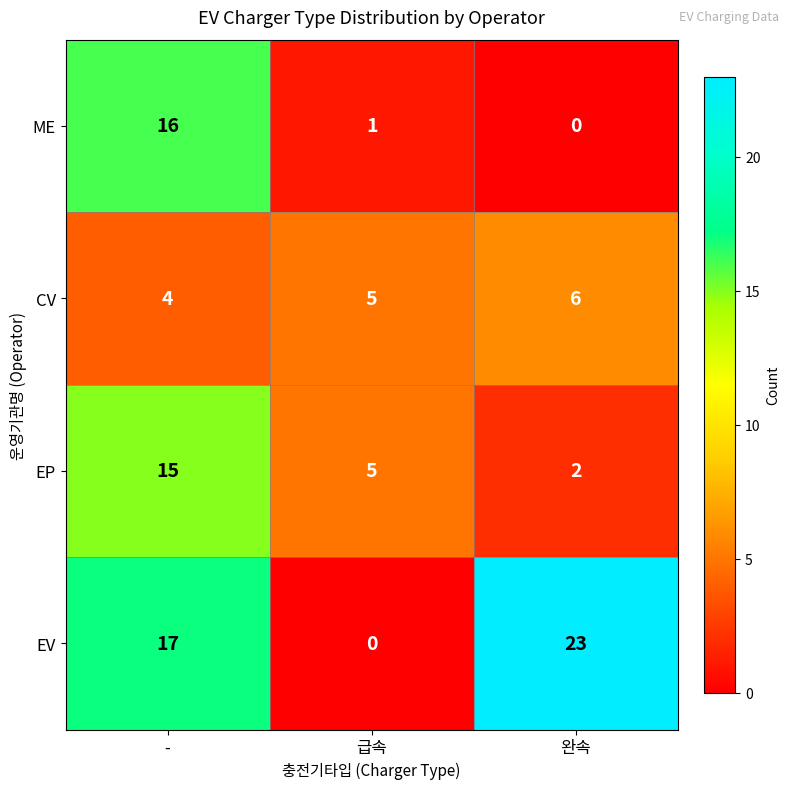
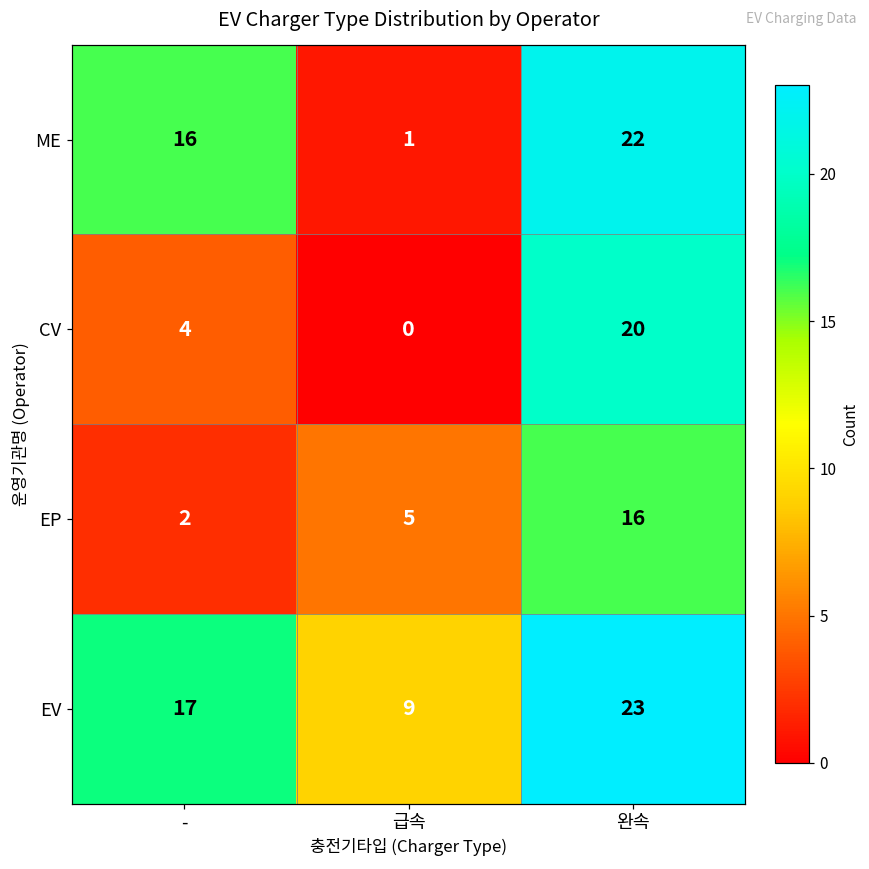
  {
    "ME": {
      "-": 16,
      "급속": 1,
-     "완속": 0
+     "완속": 22
    },
    "CV": {
      "-": 4,
-     "급속": 5,
-     "완속": 6
+     "급속": 0,
+     "완속": 20
    },
    "EP": {
-     "-": 15,
+     "-": 2,
      "급속": 5,
-     "완속": 2
+     "완속": 16
    },
    "EV": {
      "-": 17,
-     "급속": 0,
+     "급속": 9,
      "완속": 23
    }
  }
